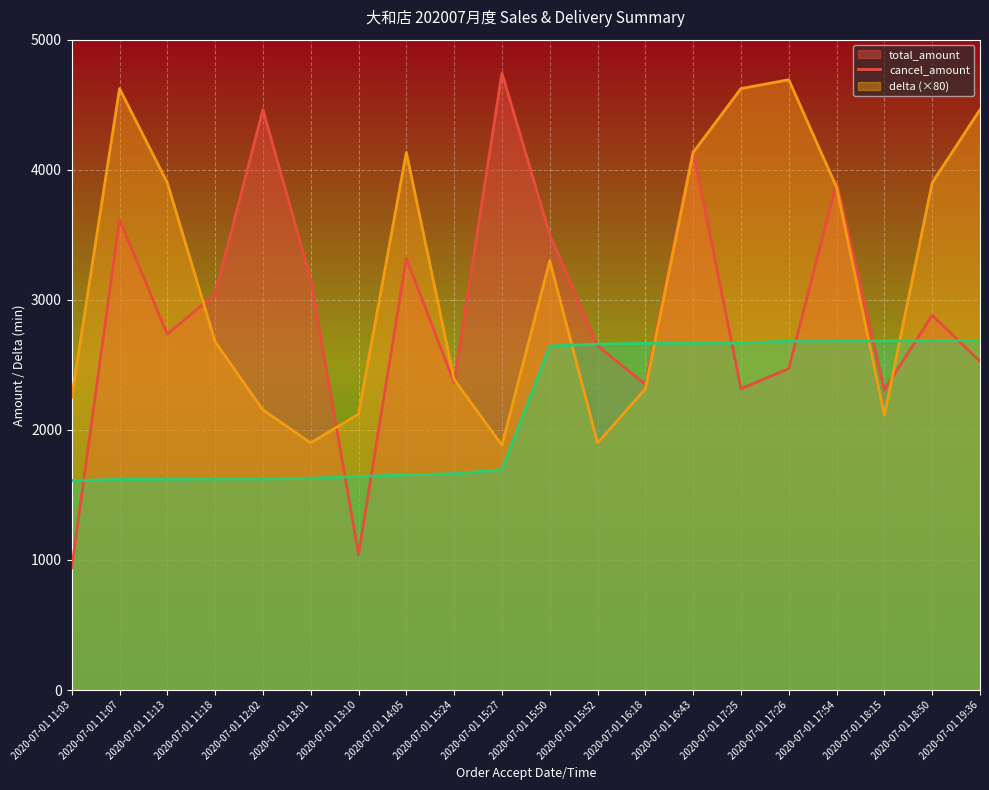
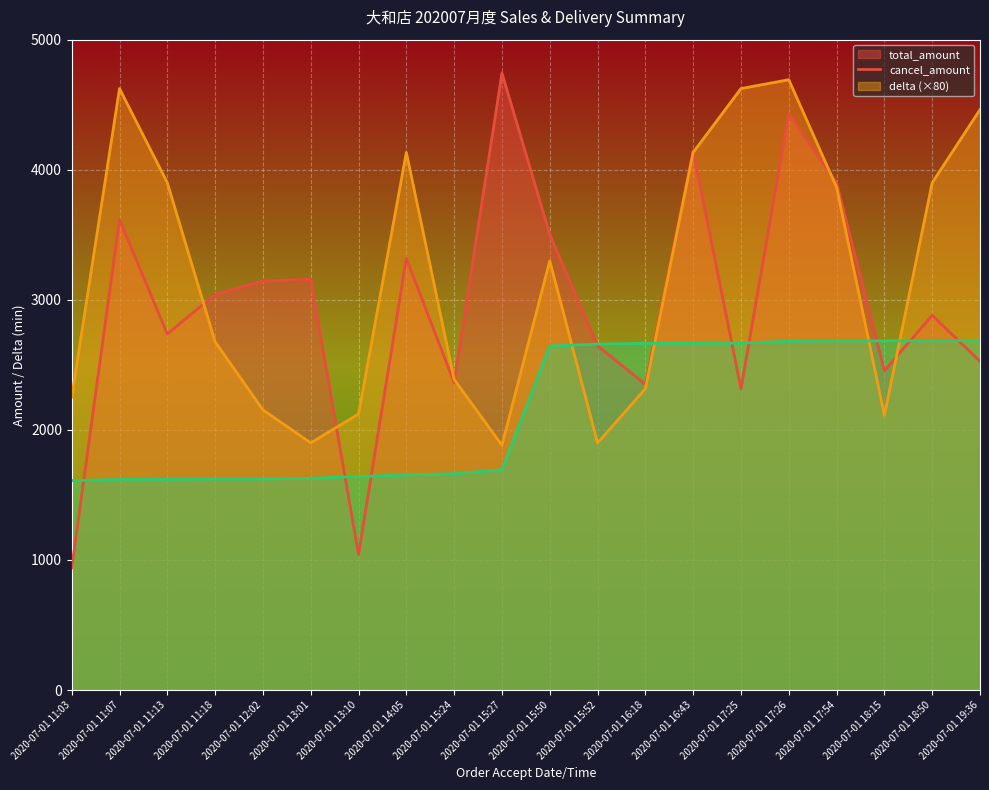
  {
    "total_amount": {
      "2020-07-01 11:03": 940,
      "2020-07-01 11:07": 3620,
      "2020-07-01 11:13": 2740,
      "2020-07-01 11:18": 3040,
-     "2020-07-01 12:02": 4460,
+     "2020-07-01 12:02": 3150,
      "2020-07-01 13:01": 3160,
      "2020-07-01 13:10": 1040,
      "2020-07-01 14:05": 3320,
      "2020-07-01 15:24": 2360,
      "2020-07-01 15:27": 4740,
      "2020-07-01 15:50": 3500,
      "2020-07-01 16:18": 2350,
      "2020-07-01 17:25": 2320,
-     "2020-07-01 17:26": 2470,
+     "2020-07-01 17:26": 4430,
      "2020-07-01 17:54": 3900,
-     "2020-07-01 18:15": 2310,
+     "2020-07-01 18:15": 2460,
      "2020-07-01 18:50": 2880,
      "2020-07-01 19:36": 2530
    }
  }
